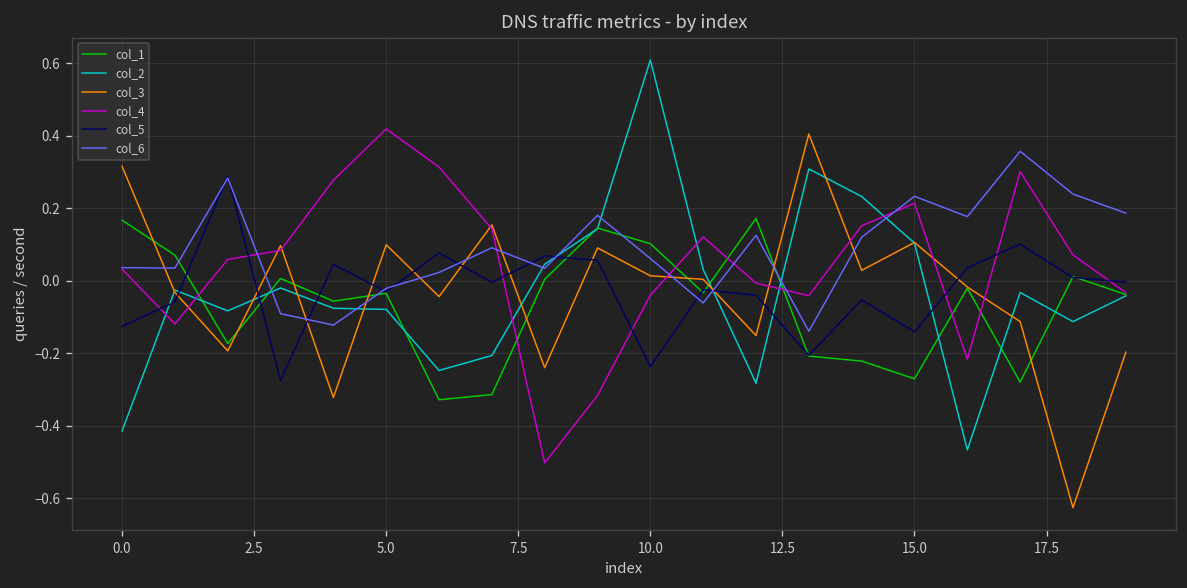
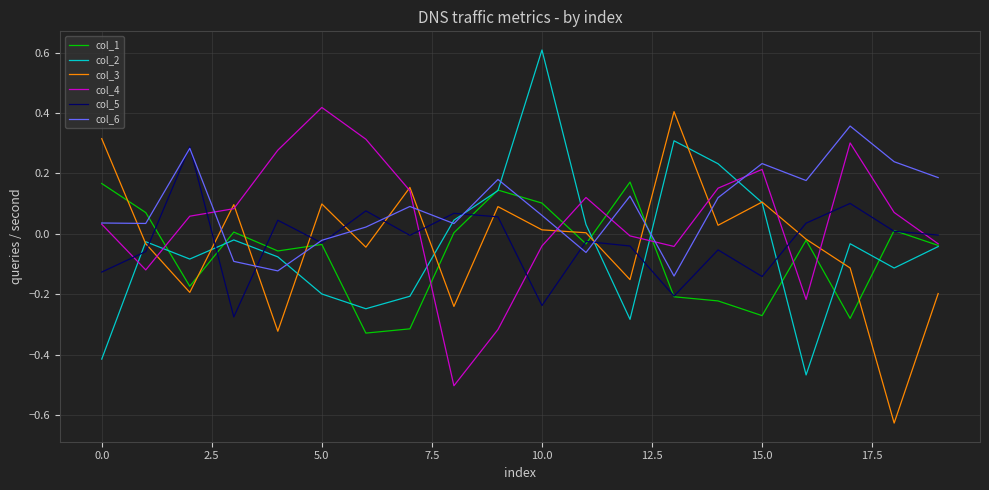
  {
    "col_1": {
      "0.0": 0.17,
      "10.0": 0.10,
      "15.0": -0.27
    },
    "col_2": {
      "0.0": -0.41,
-     "5.0": -0.08,
+     "5.0": -0.20,
      "10.0": 0.61
    },
    "col_3": {
      "0.0": 0.32,
      "5.0": 0.10,
      "10.0": 0.01
    },
    "col_4": {
      "5.0": 0.42,
      "10.0": -0.04,
      "15.0": 0.21
    },
    "col_5": {
      "0.0": -0.13,
      "10.0": -0.24,
      "15.0": -0.14
    },
    "col_6": {
      "5.0": -0.02,
      "10.0": 0.06,
      "15.0": 0.23
    }
  }
